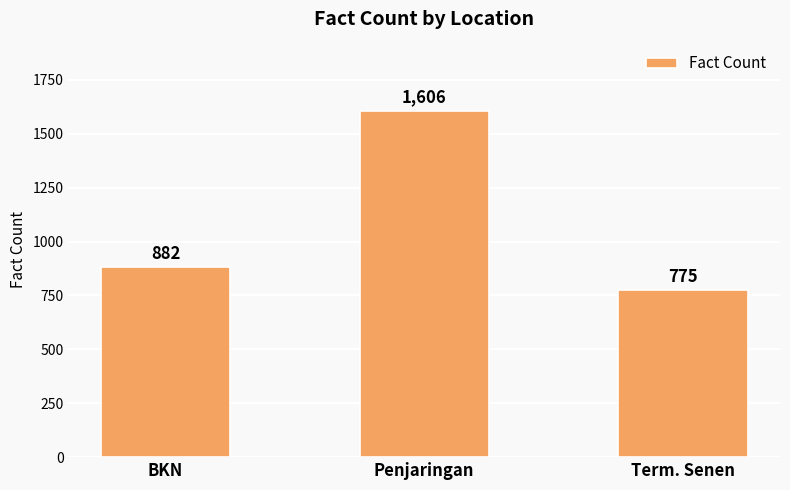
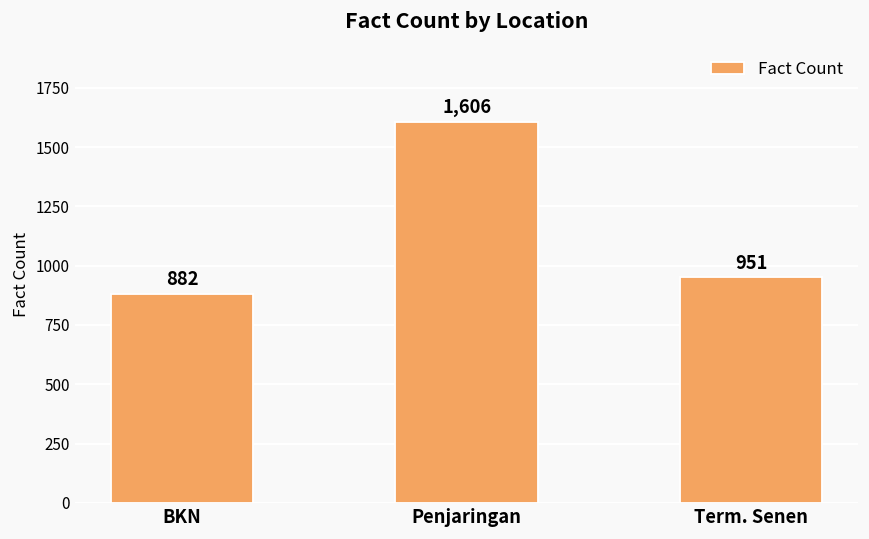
  {
    "BKN": "882",
    "Penjaringan": "1,606",
-   "Term. Senen": "775"
+   "Term. Senen": "951"
  }
